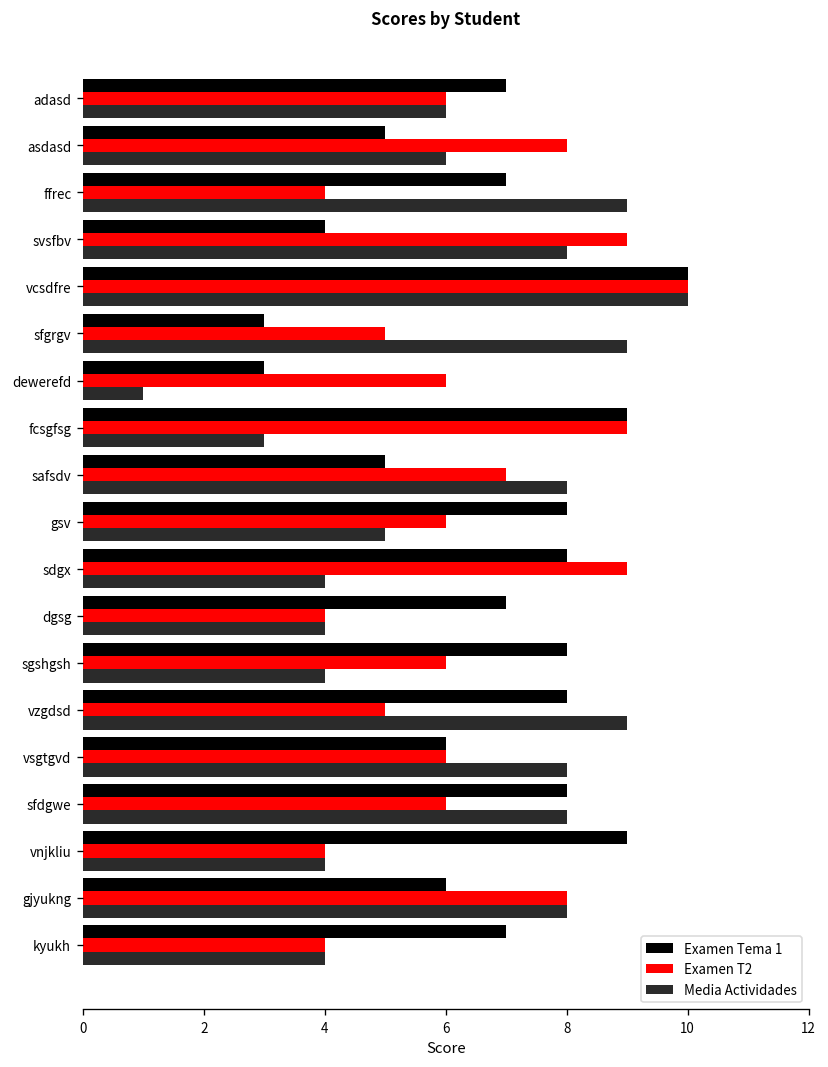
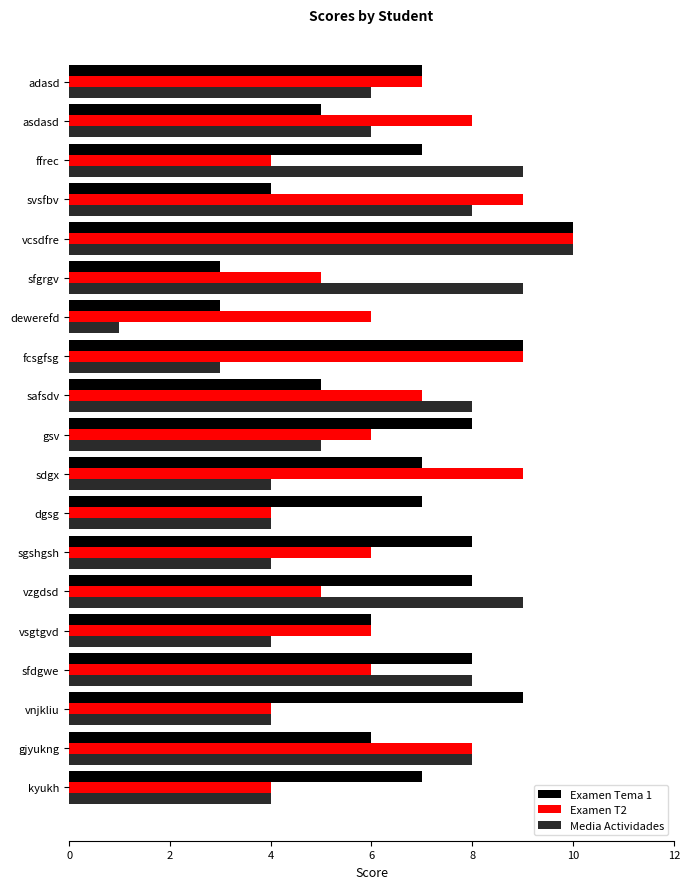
  {
    "Examen Tema 1": {
      "adasd": 7,
      "asdasd": 5,
      "ffrec": 7,
      "svsfbv": 4,
      "vcsdfre": 10,
      "sfgrgv": 3,
      "dewerefd": 3,
      "fcsgfsg": 9,
      "safsdv": 5,
      "gsv": 8,
-     "sdgx": 8,
+     "sdgx": 7,
      "dgsg": 7,
      "sgshgsh": 8,
      "vzgdsd": 8,
      "vsgtgvd": 6,
      "sfdgwe": 8,
      "vnjkliu": 9,
      "gjyukng": 6,
      "kyukh": 7
    },
    "Examen T2": {
-     "adasd": 6,
+     "adasd": 7,
      "asdasd": 8,
      "ffrec": 4,
      "svsfbv": 9,
      "vcsdfre": 10,
      "sfgrgv": 5,
      "dewerefd": 6,
      "fcsgfsg": 9,
      "safsdv": 7,
      "gsv": 6,
      "sdgx": 9,
      "dgsg": 4,
      "sgshgsh": 6,
      "vzgdsd": 5,
      "vsgtgvd": 6,
      "sfdgwe": 6,
      "vnjkliu": 4,
      "gjyukng": 8,
      "kyukh": 4
    },
    "Media Actividades": {
      "adasd": 6,
      "asdasd": 6,
      "ffrec": 9,
      "svsfbv": 8,
      "vcsdfre": 10,
      "sfgrgv": 9,
      "dewerefd": 1,
      "fcsgfsg": 3,
      "safsdv": 8,
      "gsv": 5,
      "sdgx": 4,
      "dgsg": 4,
      "sgshgsh": 4,
      "vzgdsd": 9,
-     "vsgtgvd": 8,
+     "vsgtgvd": 4,
      "sfdgwe": 8,
      "vnjkliu": 4,
      "gjyukng": 8,
      "kyukh": 4
    }
  }
